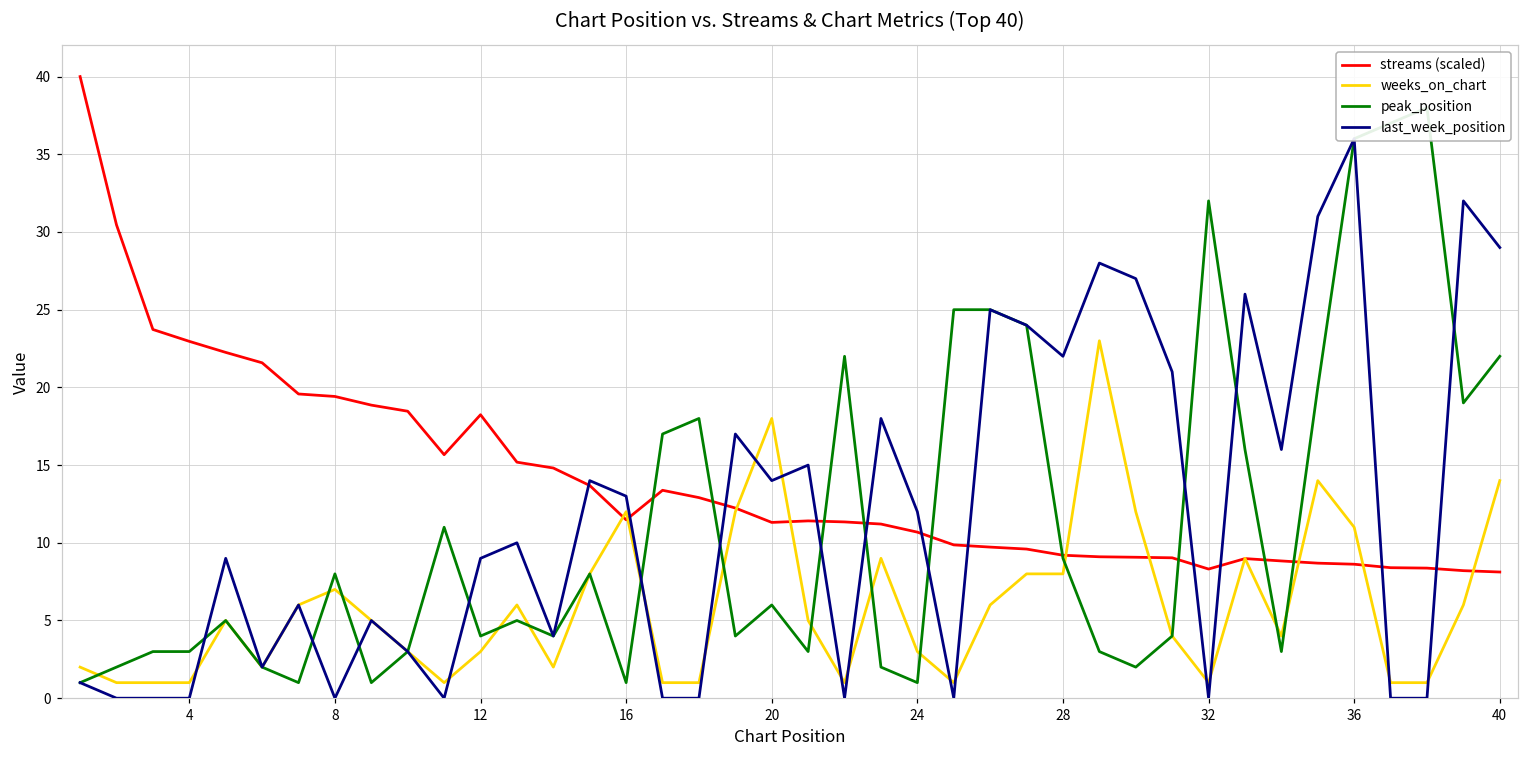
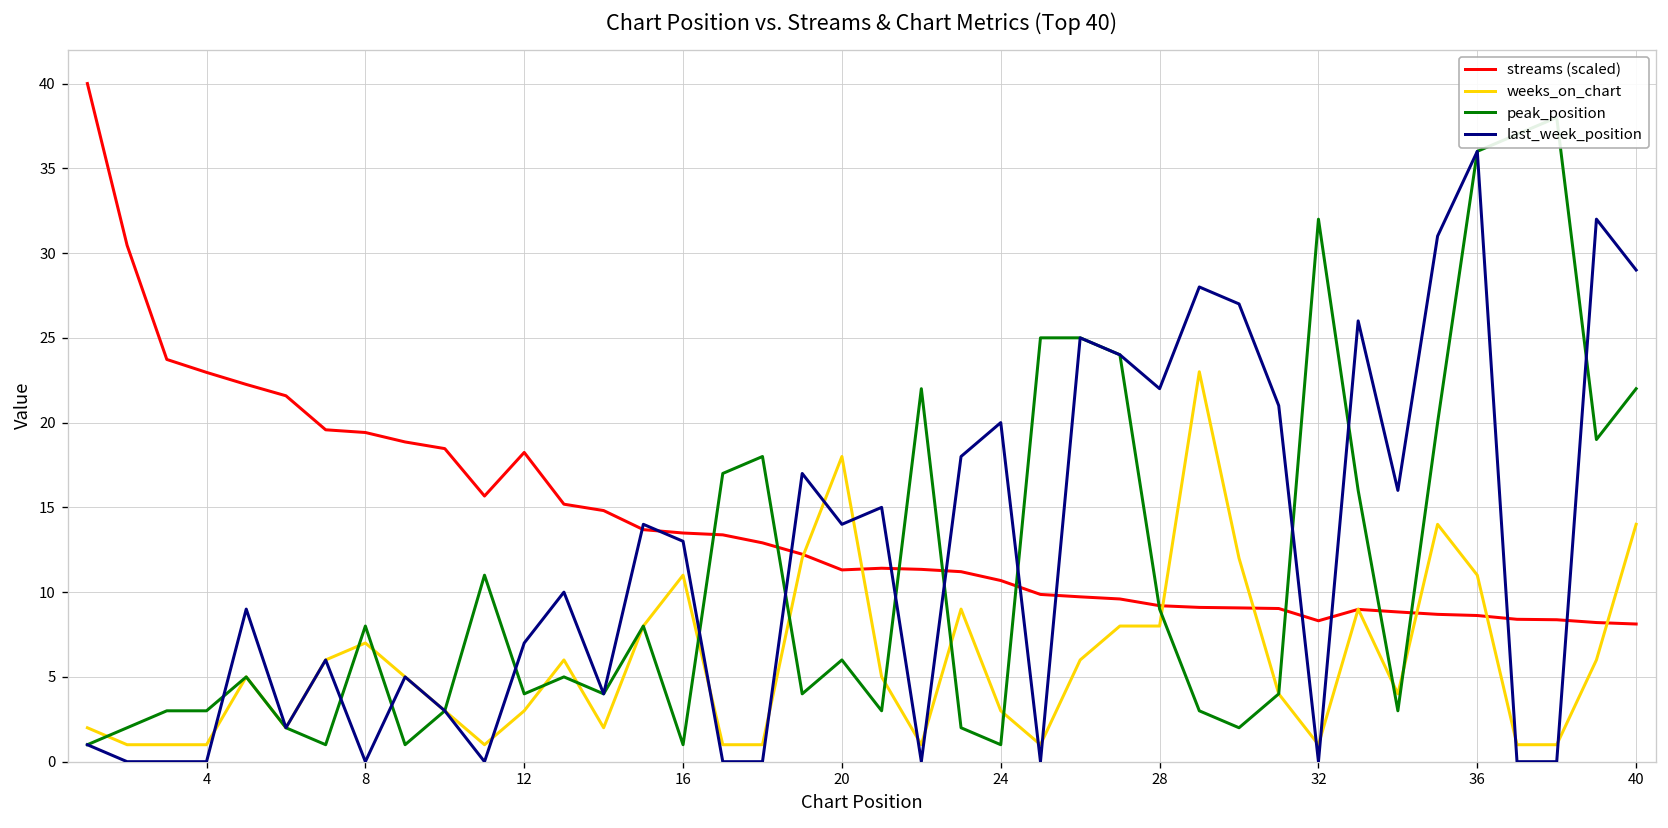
  {
    "streams (scaled)": {
      "4": 23.0,
      "8": 19.4,
      "12": 18.2,
-     "16": 11.5,
+     "16": 13.5,
      "20": 11.3,
      "24": 10.7,
      "28": 9.2,
      "32": 8.3,
      "36": 8.6,
      "40": 8.1
    },
    "weeks_on_chart": {
      "4": 1,
      "8": 7,
      "12": 3,
-     "16": 12,
+     "16": 11,
      "20": 18,
      "24": 3,
      "28": 8,
      "32": 1,
      "36": 11,
      "40": 14
    },
    "peak_position": {
      "4": 3.0,
      "8": 8.0,
      "12": 4.0,
      "16": 1.0,
      "20": 6.0,
      "24": 1.0,
      "28": 9.0,
      "32": 32.0,
      "40": 22.0
    },
    "last_week_position": {
      "4": 0,
      "8": 0,
-     "12": 9,
+     "12": 7,
      "16": 13,
      "20": 14,
-     "24": 12,
+     "24": 20,
      "28": 22,
      "32": 0,
      "40": 29
    }
  }
